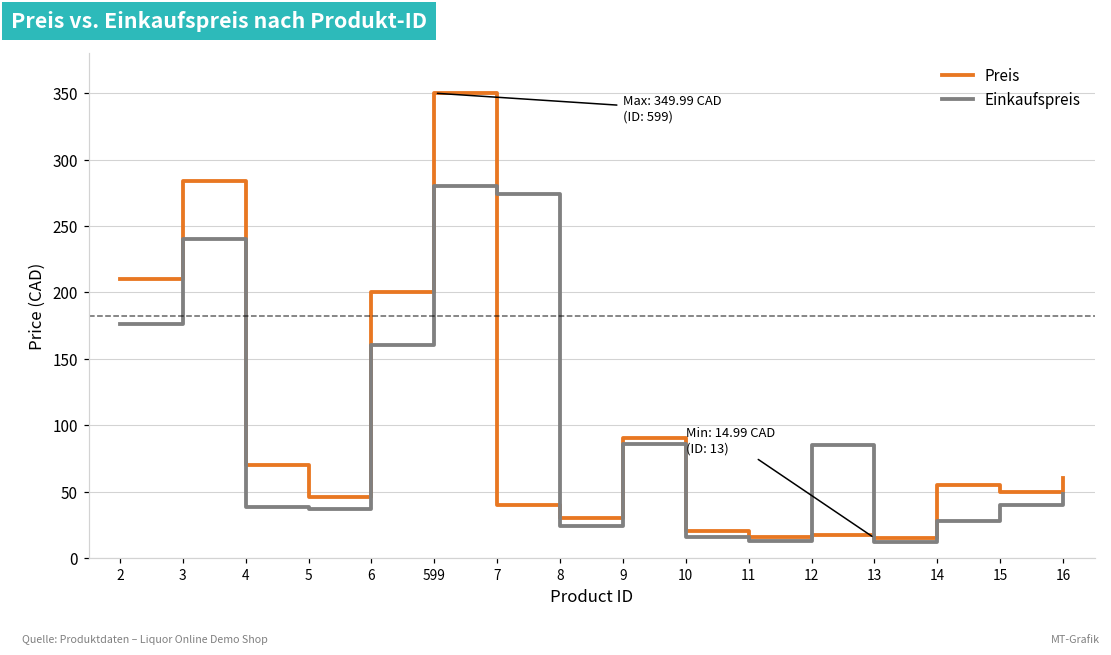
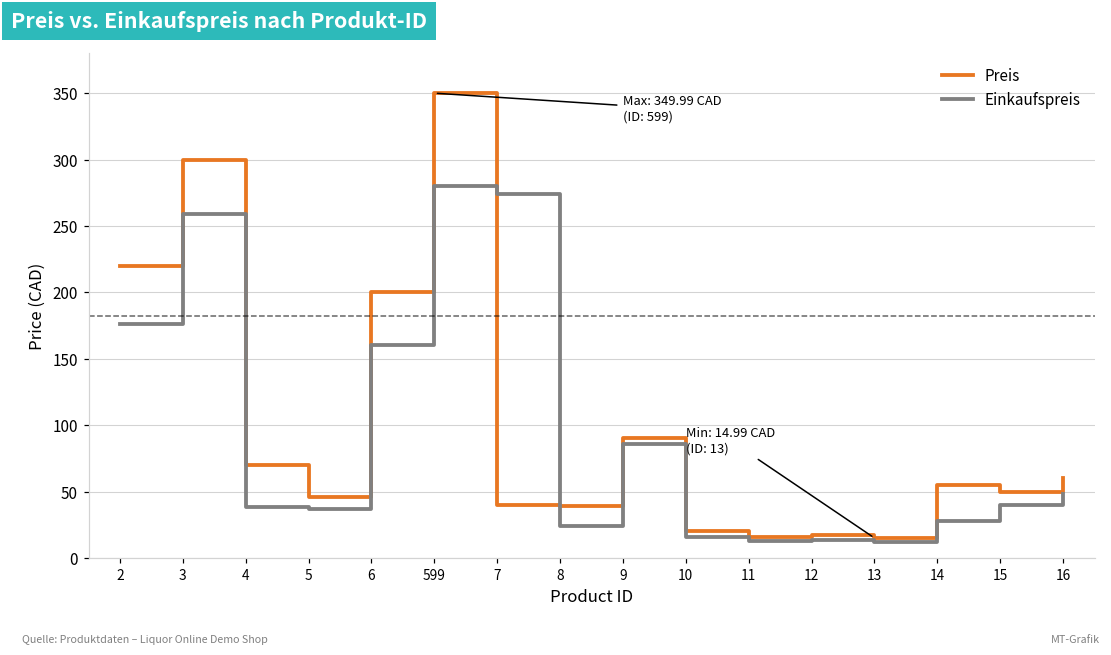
  {
    "Preis": {
-     "2": 210,
-     "3": 284,
+     "2": 220,
+     "3": 299,
      "4": 70,
      "5": 46,
      "6": 200,
      "7": 40,
-     "8": 30,
+     "8": 39,
      "9": 90,
      "13": 15,
      "14": 55,
      "15": 50,
      "16": 60
    },
    "Einkaufspreis": {
      "2": 176,
-     "3": 240,
+     "3": 259,
      "4": 38,
      "5": 37,
      "6": 160,
      "599": 280,
      "7": 274,
      "8": 24,
      "9": 86,
      "11": 13,
-     "12": 85,
+     "12": 14,
      "13": 12,
      "14": 28,
      "15": 40,
      "16": 48
    }
  }
